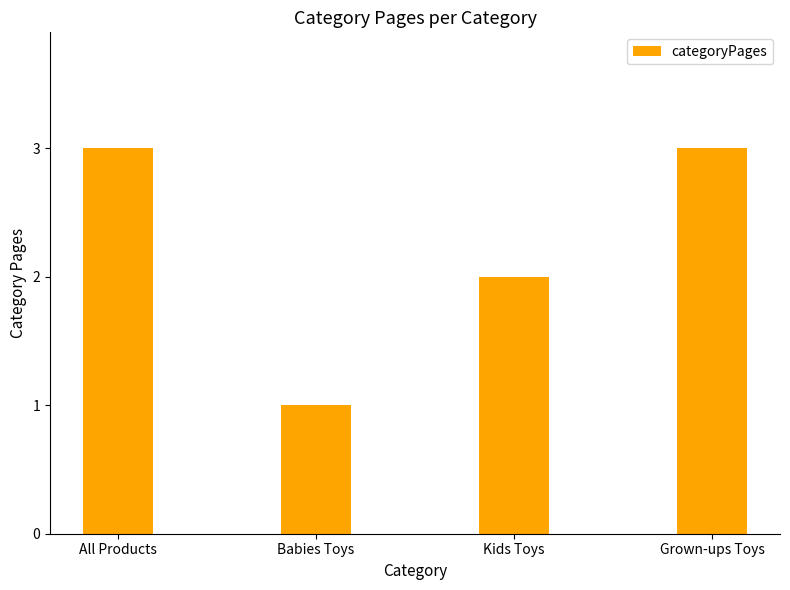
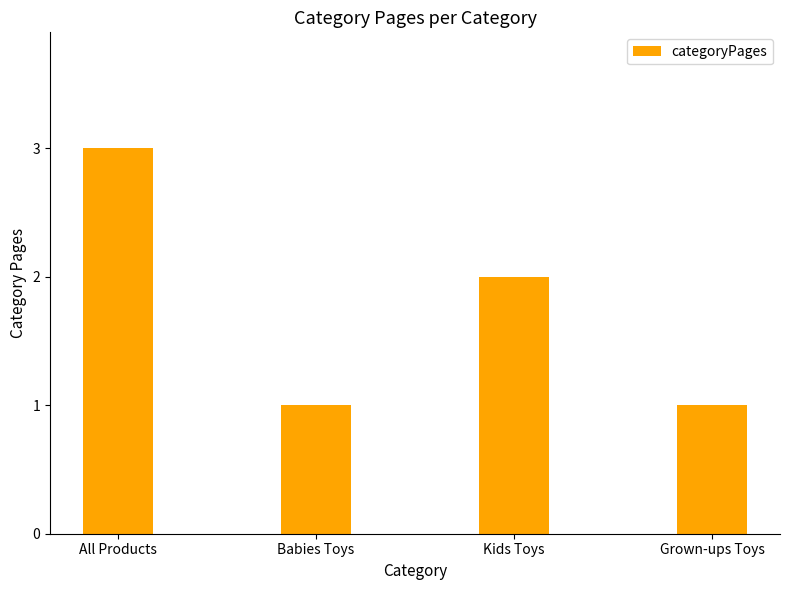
  {
    "All Products": 3,
    "Babies Toys": 1,
    "Kids Toys": 2,
-   "Grown-ups Toys": 3
+   "Grown-ups Toys": 1
  }
